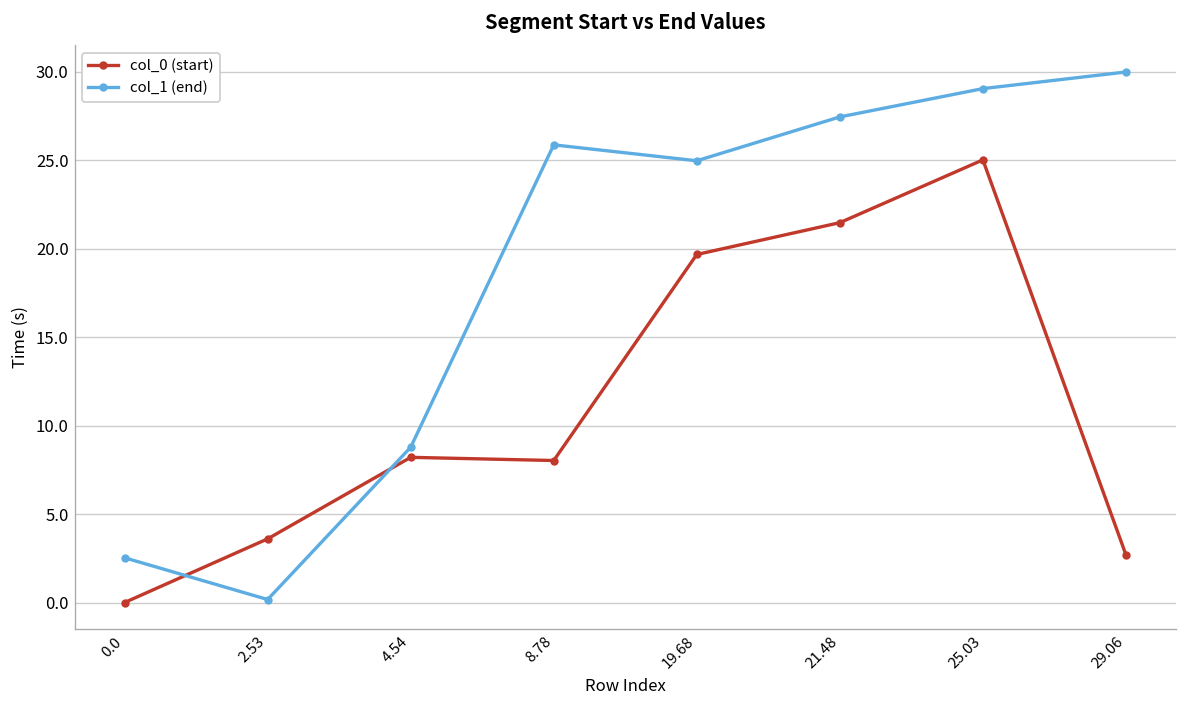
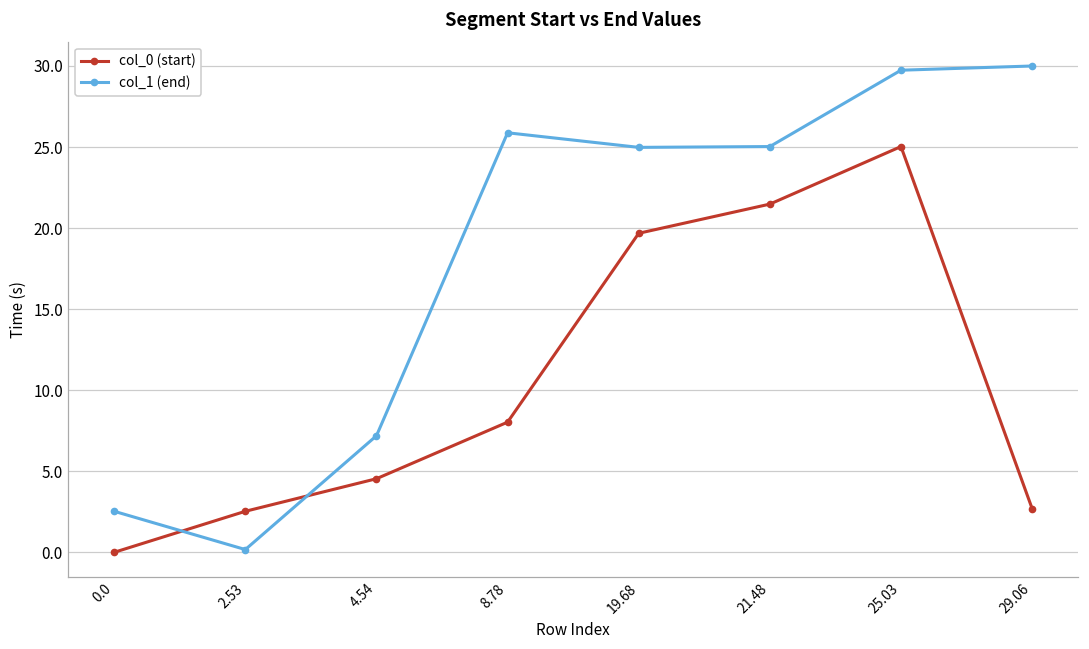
  {
    "col_0 (start)": {
      "0.0": 0.0,
-     "2.53": 3.6,
-     "4.54": 8.2,
+     "2.53": 2.5,
+     "4.54": 4.5,
      "8.78": 8.0,
      "19.68": 19.7,
      "21.48": 21.5,
      "25.03": 25.0,
      "29.06": 2.7
    },
    "col_1 (end)": {
      "0.0": 2.5,
      "2.53": 0.2,
-     "4.54": 8.8,
+     "4.54": 7.2,
      "8.78": 25.9,
      "19.68": 25.0,
-     "21.48": 27.5,
-     "25.03": 29.1,
+     "21.48": 25.0,
+     "25.03": 29.7,
      "29.06": 30.0
    }
  }
